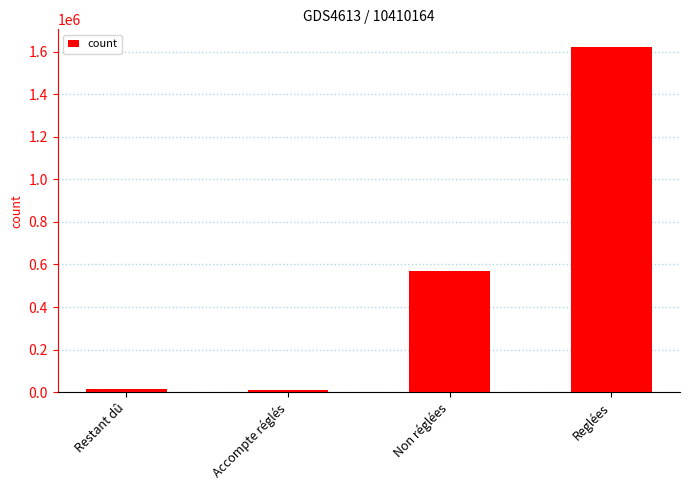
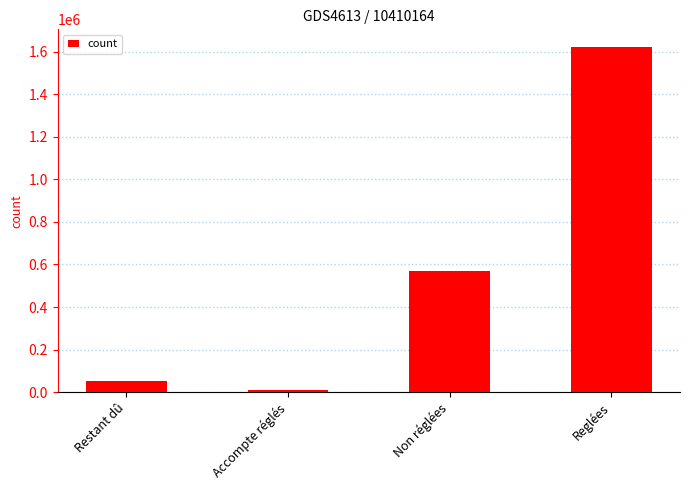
  {
-   "Restant dû": 20000,
+   "Restant dû": 50000,
    "Non réglées": 570000,
    "Reglées": 1620000
  }
